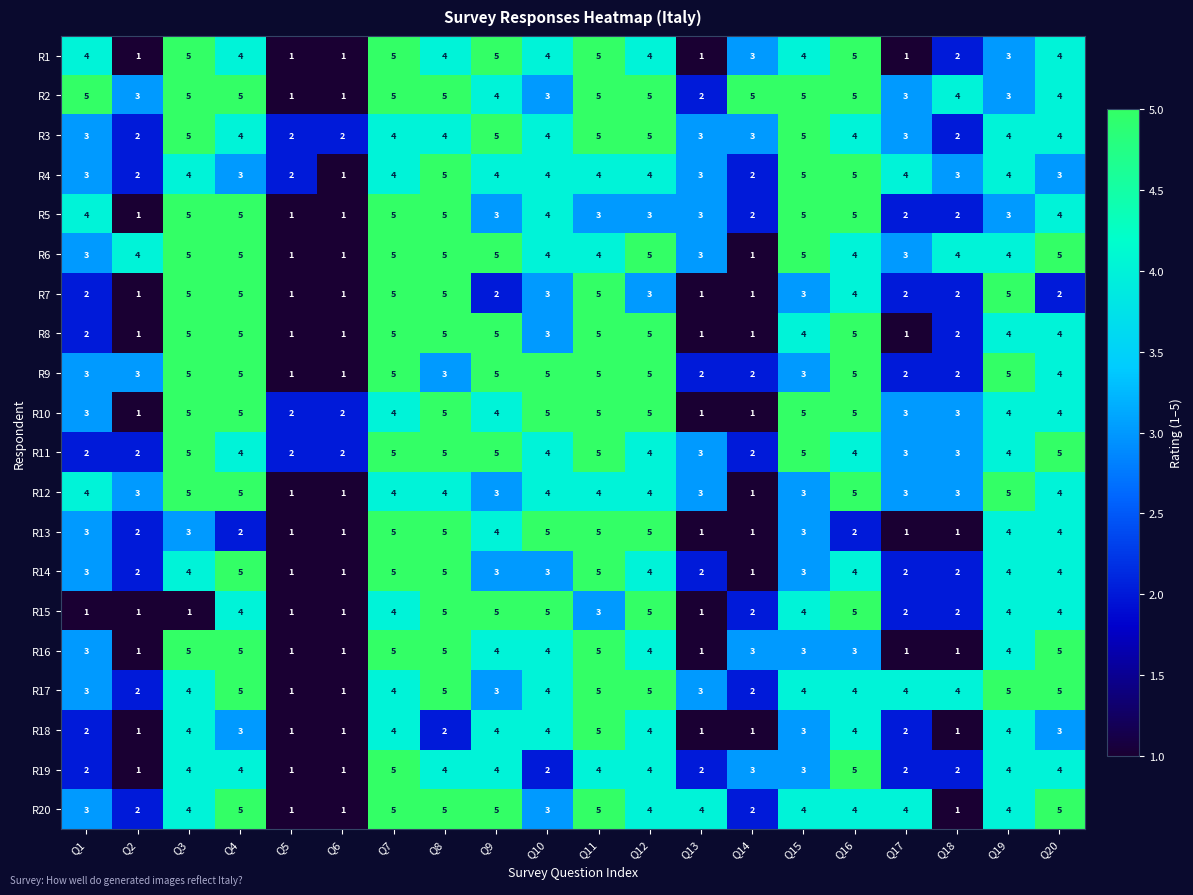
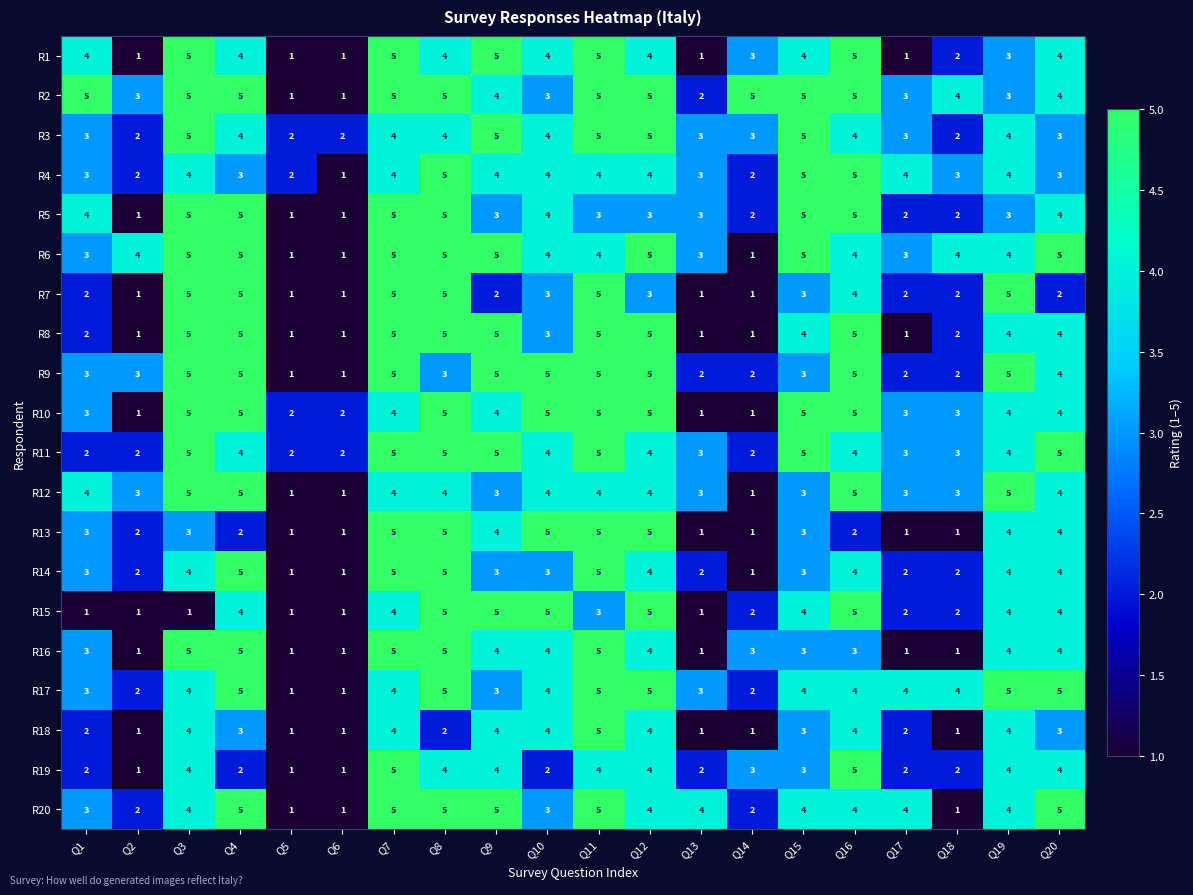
  {
    "R3": {
      "Q1": 3,
      "Q2": 2,
      "Q3": 5,
      "Q4": 4,
      "Q5": 2,
      "Q6": 2,
      "Q7": 4,
      "Q8": 4,
      "Q9": 5,
      "Q10": 4,
      "Q11": 5,
      "Q12": 5,
      "Q13": 3,
      "Q14": 3,
      "Q15": 5,
      "Q16": 4,
      "Q17": 3,
      "Q18": 2,
      "Q19": 4,
-     "Q20": 4
+     "Q20": 3
    },
    "R16": {
      "Q1": 3,
      "Q2": 1,
      "Q3": 5,
      "Q4": 5,
      "Q5": 1,
      "Q6": 1,
      "Q7": 5,
      "Q8": 5,
      "Q9": 4,
      "Q10": 4,
      "Q11": 5,
      "Q12": 4,
      "Q13": 1,
      "Q14": 3,
      "Q15": 3,
      "Q16": 3,
      "Q17": 1,
      "Q18": 1,
      "Q19": 4,
-     "Q20": 5
+     "Q20": 4
    },
    "R19": {
      "Q1": 2,
      "Q2": 1,
      "Q3": 4,
-     "Q4": 4,
+     "Q4": 2,
      "Q5": 1,
      "Q6": 1,
      "Q7": 5,
      "Q8": 4,
      "Q9": 4,
      "Q10": 2,
      "Q11": 4,
      "Q12": 4,
      "Q13": 2,
      "Q14": 3,
      "Q15": 3,
      "Q16": 5,
      "Q17": 2,
      "Q18": 2,
      "Q19": 4,
      "Q20": 4
    }
  }
